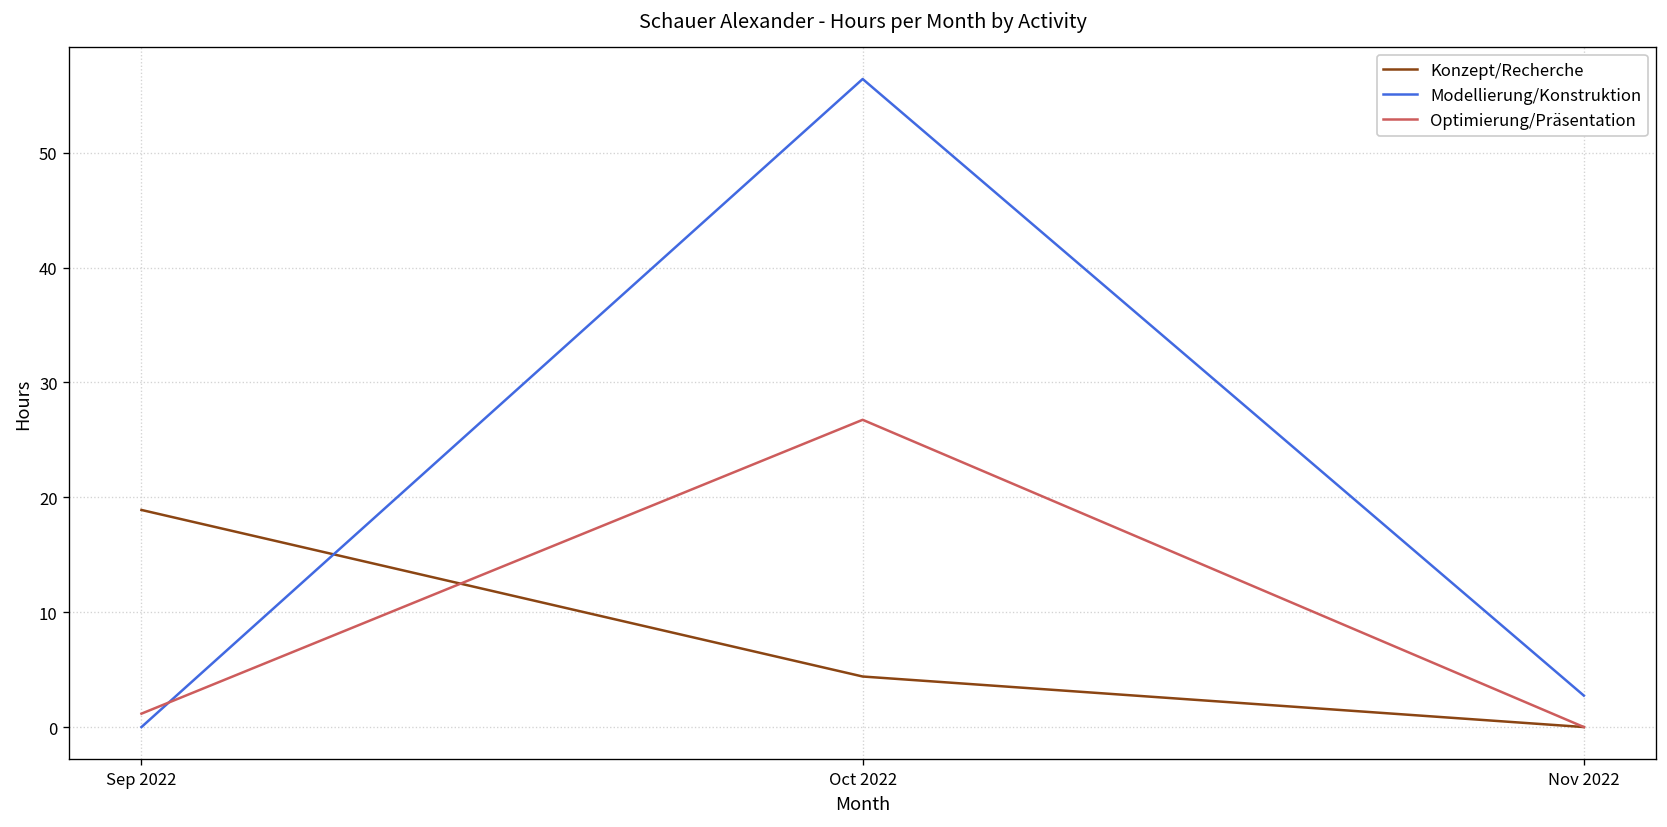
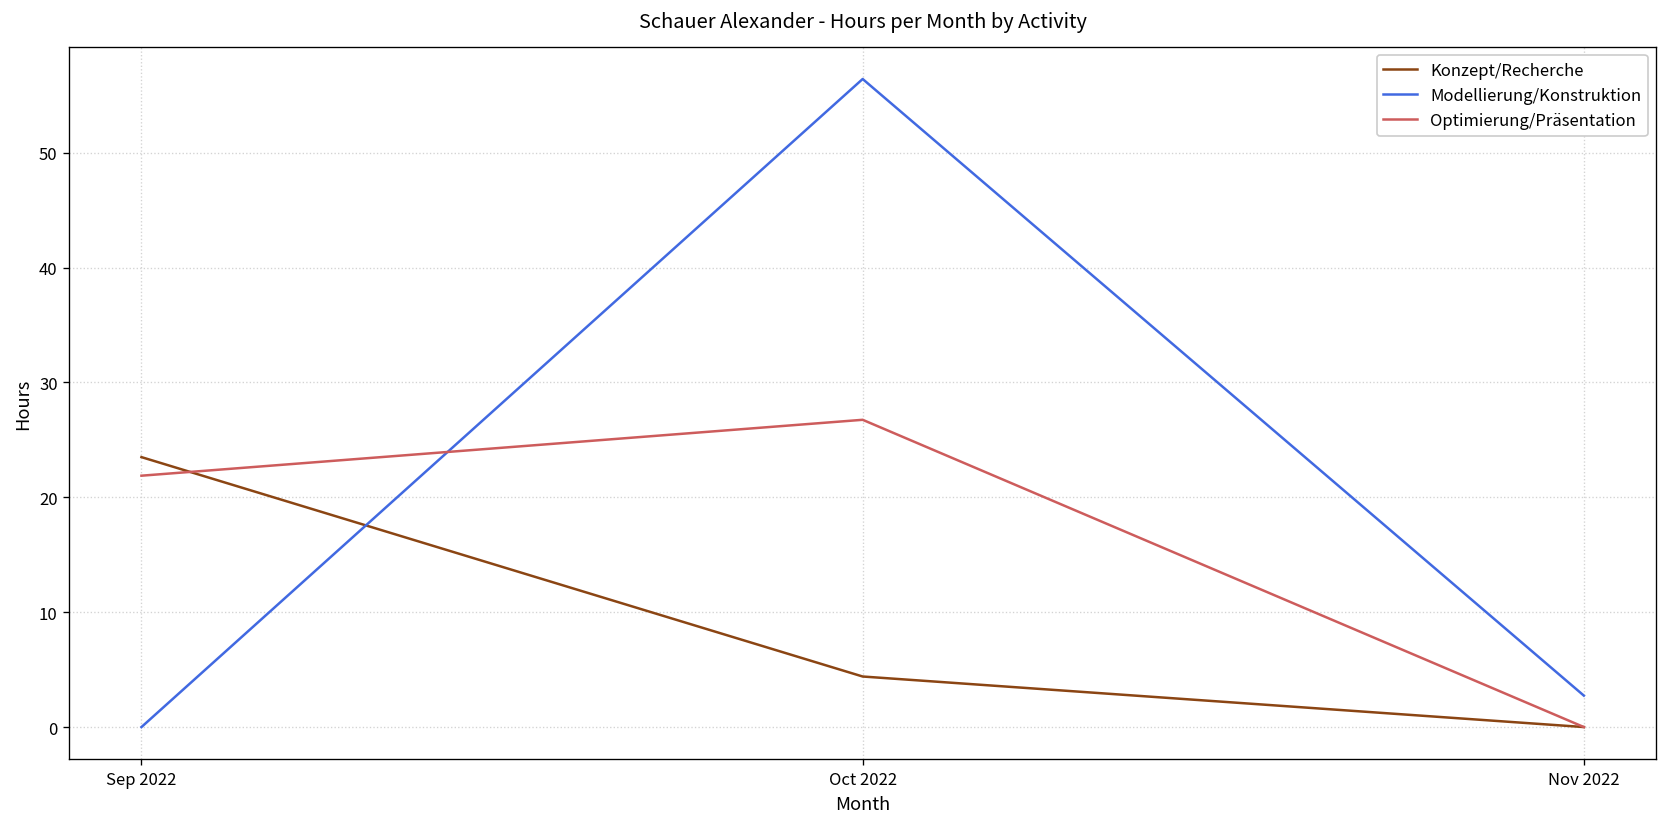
  {
    "Konzept/Recherche": {
-     "Sep 2022": 19,
+     "Sep 2022": 24,
      "Oct 2022": 4
    },
    "Modellierung/Konstruktion": {
      "Sep 2022": 0,
      "Oct 2022": 56,
      "Nov 2022": 3
    },
    "Optimierung/Präsentation": {
-     "Sep 2022": 1,
+     "Sep 2022": 22,
      "Oct 2022": 27
    }
  }
